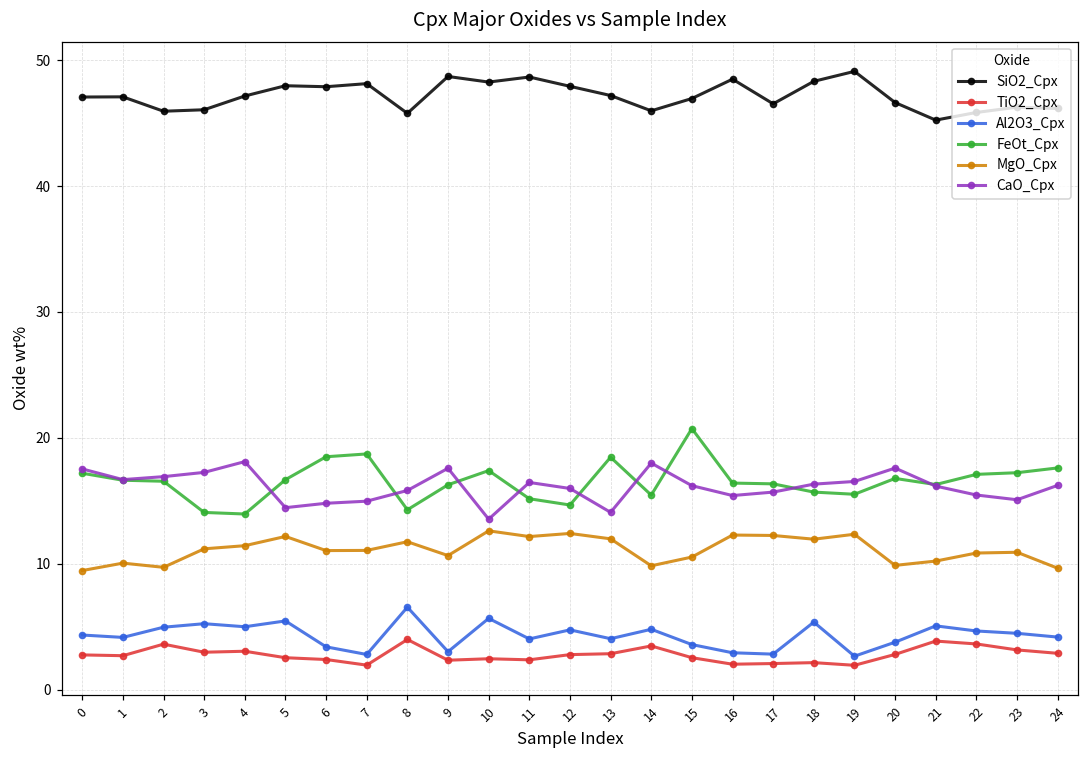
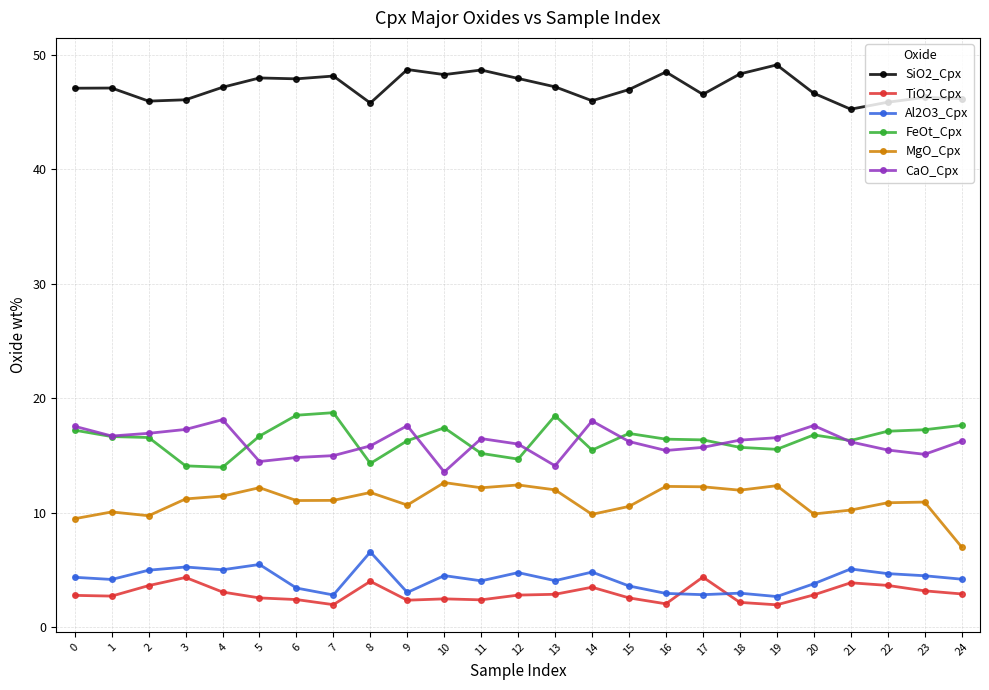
  {
    "SiO2_Cpx": {
      "0": 47.1,
      "1": 47.1,
      "2": 45.9,
      "3": 46.1,
      "4": 47.1,
      "5": 48.0,
      "6": 47.9,
      "7": 48.1,
      "8": 45.8,
      "9": 48.7,
      "10": 48.3,
      "11": 48.7,
      "12": 47.9,
      "13": 47.2,
      "14": 46.0,
      "15": 46.9,
      "16": 48.5,
      "17": 46.5,
      "18": 48.3,
      "19": 49.1,
      "20": 46.6,
      "21": 45.2
    },
    "TiO2_Cpx": {
      "0": 2.8,
      "1": 2.7,
      "2": 3.6,
-     "3": 3.0,
+     "3": 4.3,
      "4": 3.1,
      "5": 2.5,
      "6": 2.4,
      "7": 2.0,
      "8": 4.0,
      "9": 2.3,
      "10": 2.5,
      "11": 2.4,
      "12": 2.8,
      "13": 2.9,
      "14": 3.5,
      "15": 2.6,
      "16": 2.0,
-     "17": 2.1,
+     "17": 4.4,
      "18": 2.2,
      "19": 1.9,
      "20": 2.8,
      "21": 3.9,
      "22": 3.6,
      "23": 3.2,
      "24": 2.9
    },
    "Al2O3_Cpx": {
      "0": 4.3,
      "1": 4.2,
      "2": 5.0,
      "3": 5.2,
      "4": 5.0,
      "5": 5.5,
      "6": 3.4,
      "7": 2.8,
      "8": 6.6,
      "9": 3.0,
-     "10": 5.7,
+     "10": 4.5,
      "11": 4.0,
      "12": 4.8,
      "13": 4.1,
      "14": 4.8,
      "15": 3.6,
      "16": 2.9,
      "17": 2.8,
-     "18": 5.4,
+     "18": 3.0,
      "19": 2.7,
      "20": 3.8,
      "21": 5.1,
      "22": 4.7,
      "23": 4.5,
      "24": 4.2
    },
    "FeOt_Cpx": {
      "0": 17.2,
      "2": 16.6,
      "3": 14.1,
      "4": 14.0,
      "5": 16.7,
      "6": 18.5,
      "7": 18.7,
      "8": 14.3,
      "9": 16.3,
      "10": 17.4,
      "11": 15.2,
      "12": 14.7,
      "13": 18.5,
      "14": 15.5,
-     "15": 20.7,
+     "15": 16.9,
      "16": 16.4,
      "17": 16.4,
      "18": 15.7,
      "19": 15.5,
      "20": 16.8,
      "22": 17.1,
      "23": 17.2,
      "24": 17.6
    },
    "MgO_Cpx": {
      "0": 9.5,
      "1": 10.1,
      "2": 9.7,
      "3": 11.2,
      "4": 11.4,
      "5": 12.2,
      "6": 11.1,
      "7": 11.1,
      "8": 11.8,
      "9": 10.7,
      "10": 12.6,
      "11": 12.2,
      "12": 12.4,
      "13": 12.0,
      "14": 9.8,
      "15": 10.5,
      "16": 12.3,
      "17": 12.3,
      "18": 12.0,
      "19": 12.4,
      "20": 9.9,
      "21": 10.2,
      "22": 10.9,
      "23": 10.9,
-     "24": 9.7
+     "24": 7.0
    },
    "CaO_Cpx": {
      "0": 17.5,
      "2": 16.9,
      "3": 17.3,
      "4": 18.1,
      "5": 14.5,
      "6": 14.8,
      "7": 15.0,
      "8": 15.8,
      "9": 17.6,
      "10": 13.5,
      "11": 16.5,
      "12": 16.0,
      "13": 14.1,
      "14": 18.0,
      "15": 16.2,
      "16": 15.4,
      "17": 15.7,
      "18": 16.3,
      "19": 16.5,
      "20": 17.6,
      "22": 15.5,
      "23": 15.1,
      "24": 16.2
    }
  }
